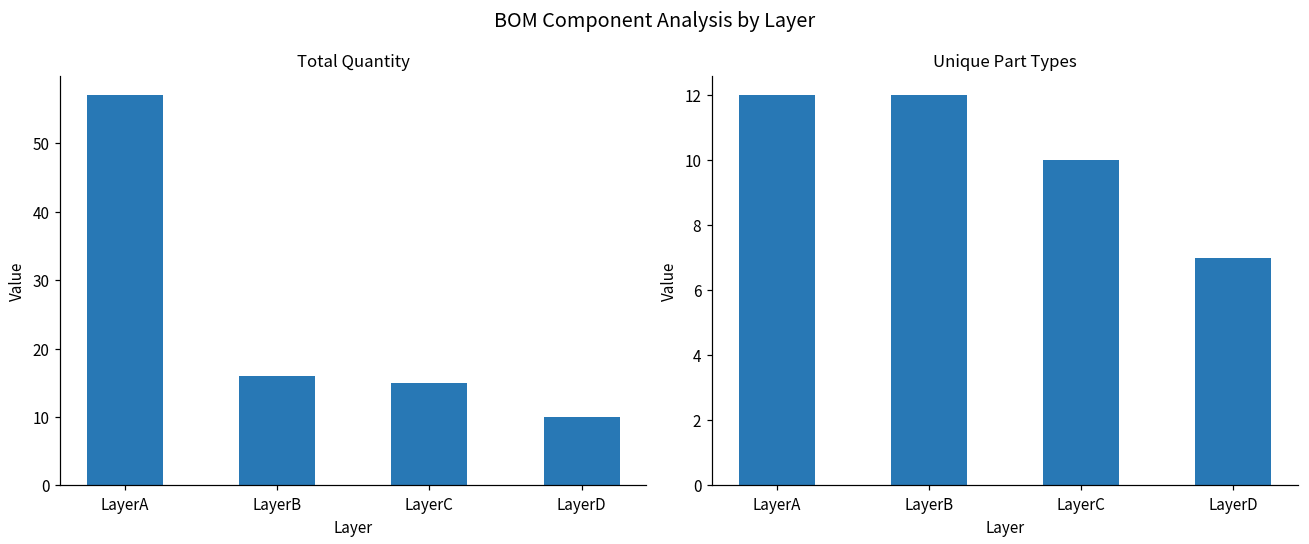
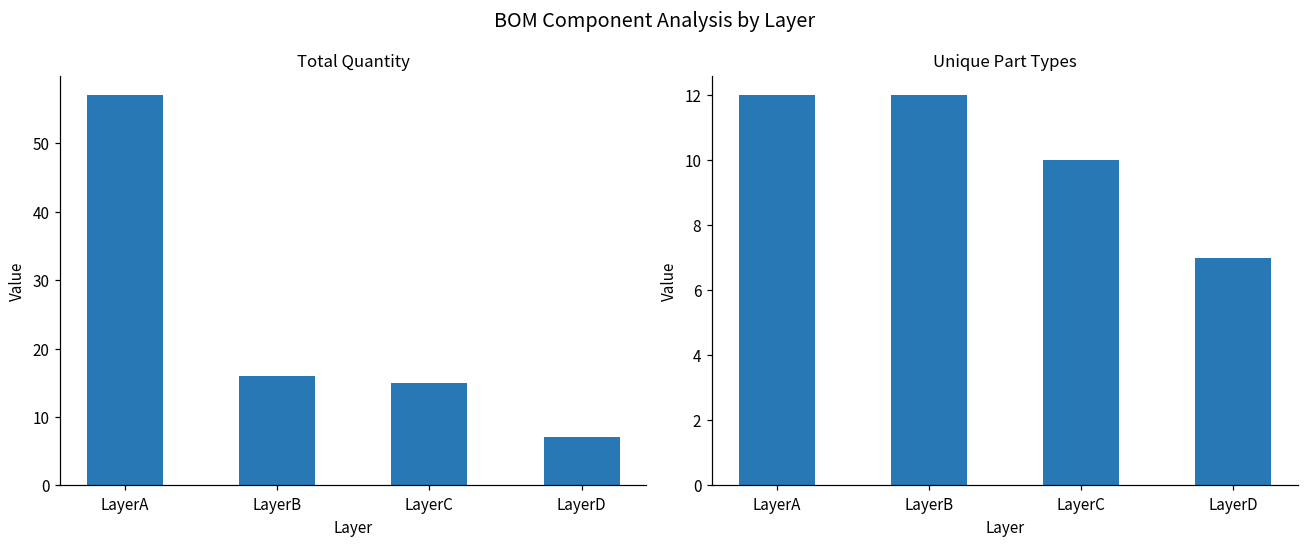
  {
    "Total Quantity": {
      "LayerA": 57,
      "LayerB": 16,
      "LayerC": 15,
-     "LayerD": 10
+     "LayerD": 7
    },
    "Unique Part Types": {
      "LayerA": 12.0,
      "LayerB": 12.0,
      "LayerC": 10.0,
      "LayerD": 7.0
    }
  }
